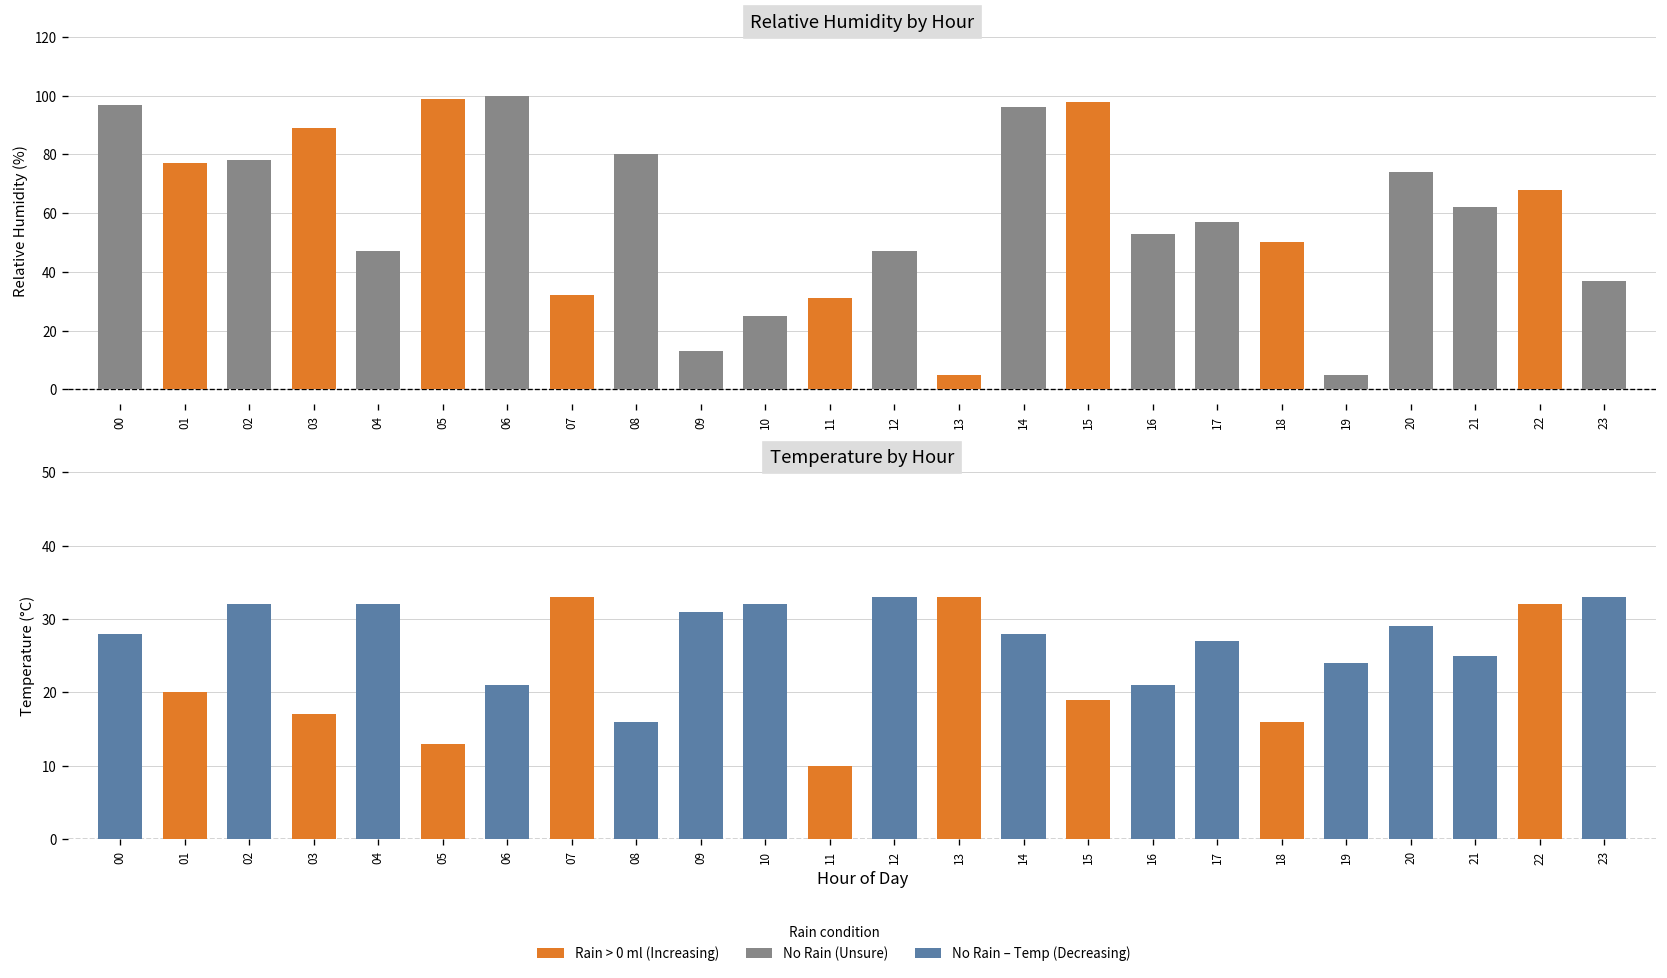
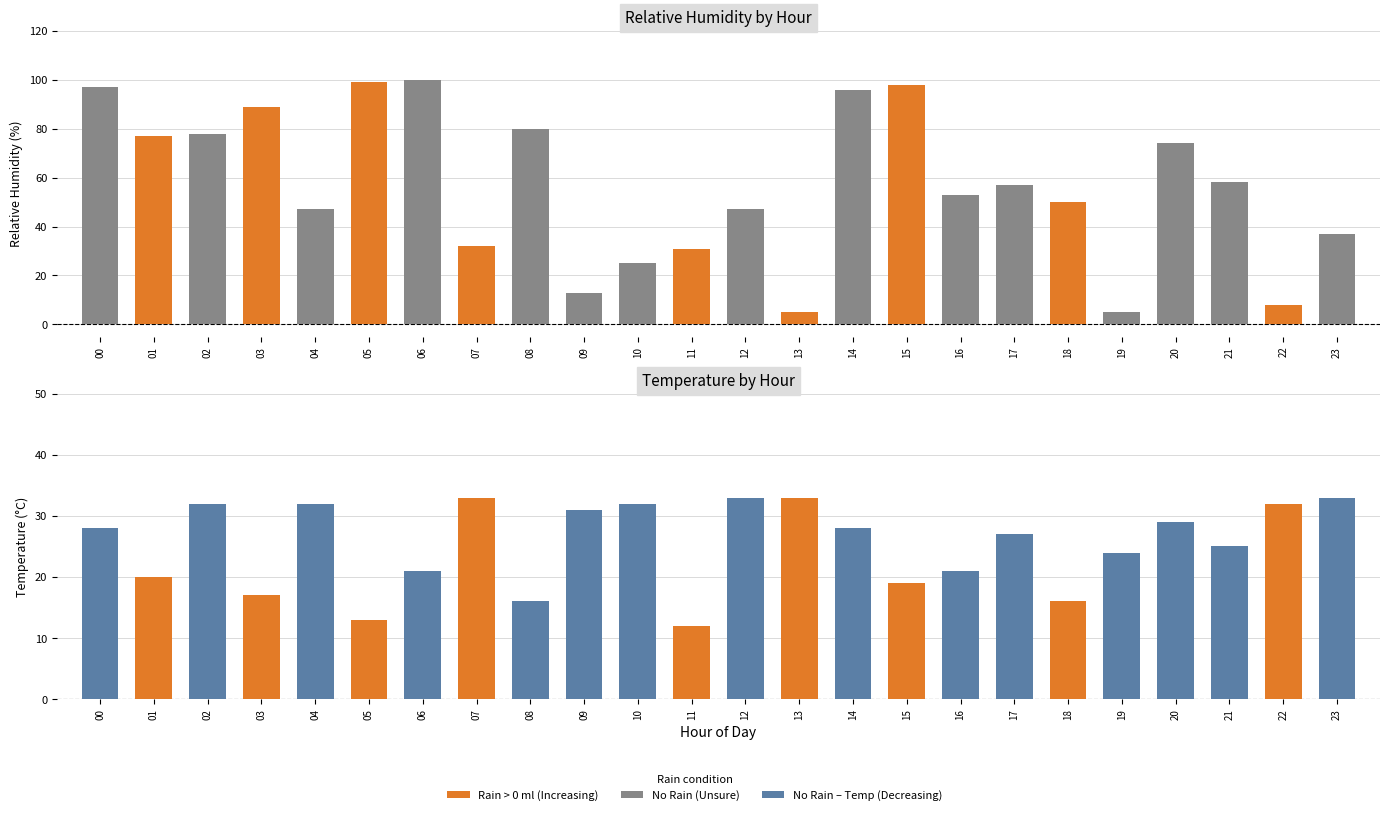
  {
    "Relative Humidity by Hour": {
      "00": 97,
      "01": 77,
      "02": 78,
      "03": 89,
      "04": 47,
      "05": 99,
      "06": 100,
      "07": 32,
      "08": 80,
      "09": 13,
      "10": 25,
      "11": 31,
      "12": 47,
      "13": 5,
      "14": 96,
      "15": 98,
      "16": 53,
      "17": 57,
      "18": 50,
      "19": 5,
      "20": 74,
-     "21": 62,
-     "22": 68,
+     "21": 58,
+     "22": 8,
      "23": 37
    },
    "Temperature by Hour": {
      "00": 28,
      "01": 20,
      "02": 32,
      "03": 17,
      "04": 32,
      "05": 13,
      "06": 21,
      "07": 33,
      "08": 16,
      "09": 31,
      "10": 32,
-     "11": 10,
+     "11": 12,
      "12": 33,
      "13": 33,
      "14": 28,
      "15": 19,
      "16": 21,
      "17": 27,
      "18": 16,
      "19": 24,
      "20": 29,
      "21": 25,
      "22": 32,
      "23": 33
    }
  }
